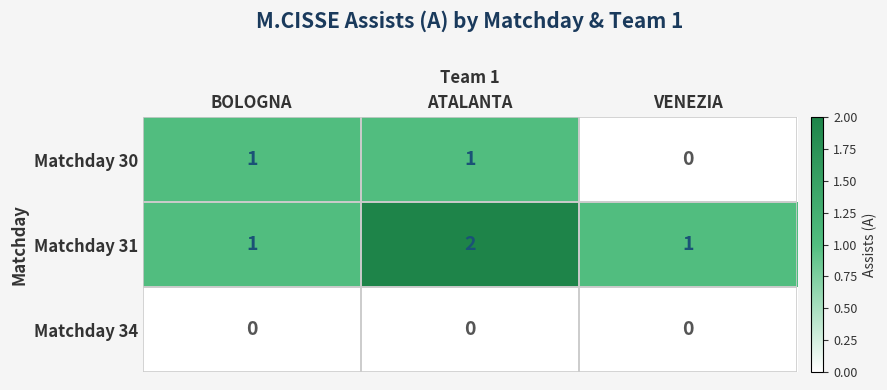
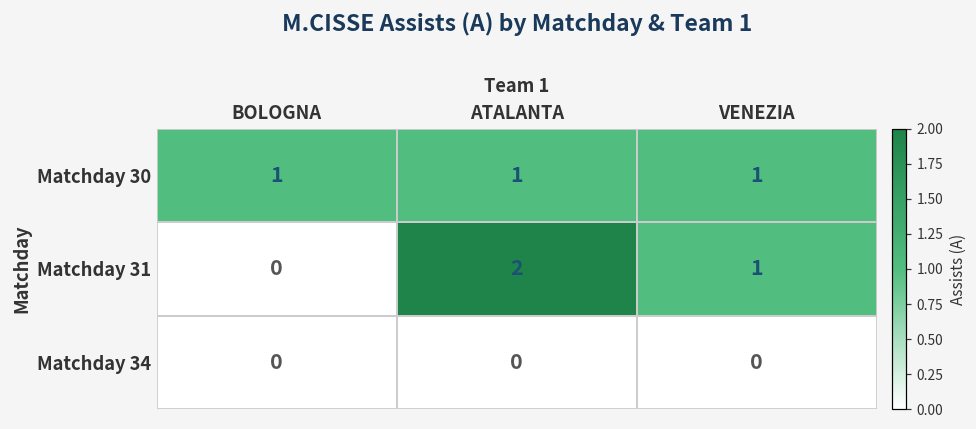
  {
    "Matchday 30": {
      "BOLOGNA": 1,
      "ATALANTA": 1,
-     "VENEZIA": 0
+     "VENEZIA": 1
    },
    "Matchday 31": {
-     "BOLOGNA": 1,
+     "BOLOGNA": 0,
      "ATALANTA": 2,
      "VENEZIA": 1
    },
    "Matchday 34": {
      "BOLOGNA": 0,
      "ATALANTA": 0,
      "VENEZIA": 0
    }
  }
